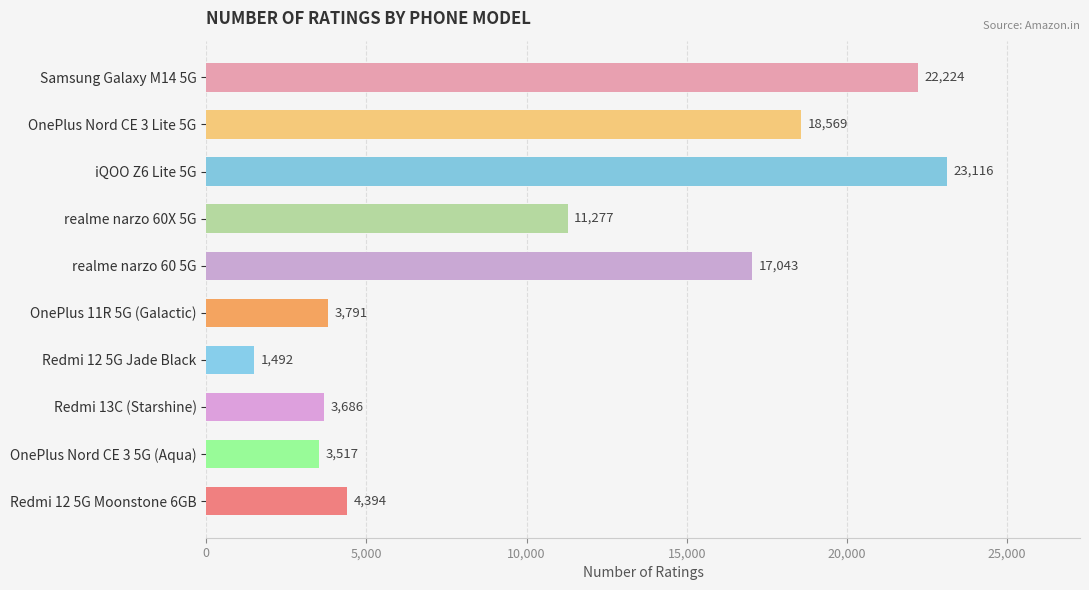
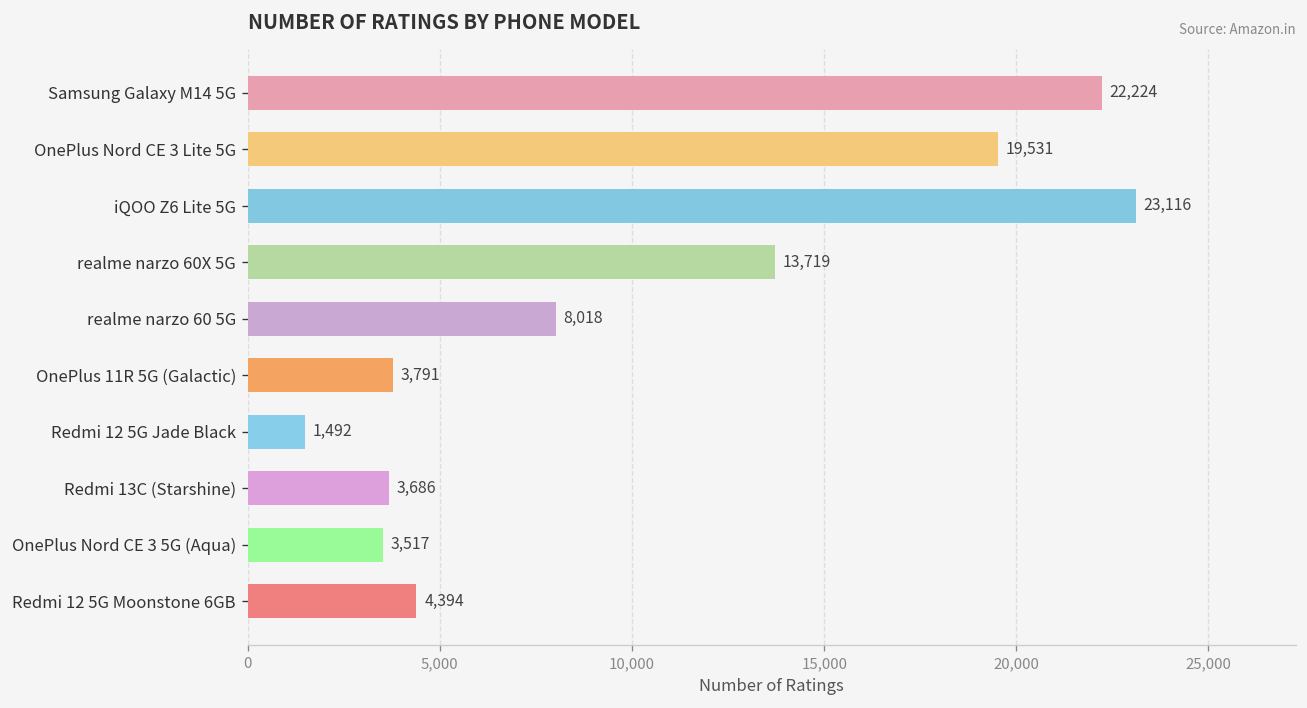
  {
    "Samsung Galaxy M14 5G": "22,224",
-   "OnePlus Nord CE 3 Lite 5G": "18,569",
+   "OnePlus Nord CE 3 Lite 5G": "19,531",
    "iQOO Z6 Lite 5G": "23,116",
-   "realme narzo 60X 5G": "11,277",
-   "realme narzo 60 5G": "17,043",
+   "realme narzo 60X 5G": "13,719",
+   "realme narzo 60 5G": "8,018",
    "OnePlus 11R 5G (Galactic)": "3,791",
    "Redmi 12 5G Jade Black": "1,492",
    "Redmi 13C (Starshine)": "3,686",
    "OnePlus Nord CE 3 5G (Aqua)": "3,517",
    "Redmi 12 5G Moonstone 6GB": "4,394"
  }
